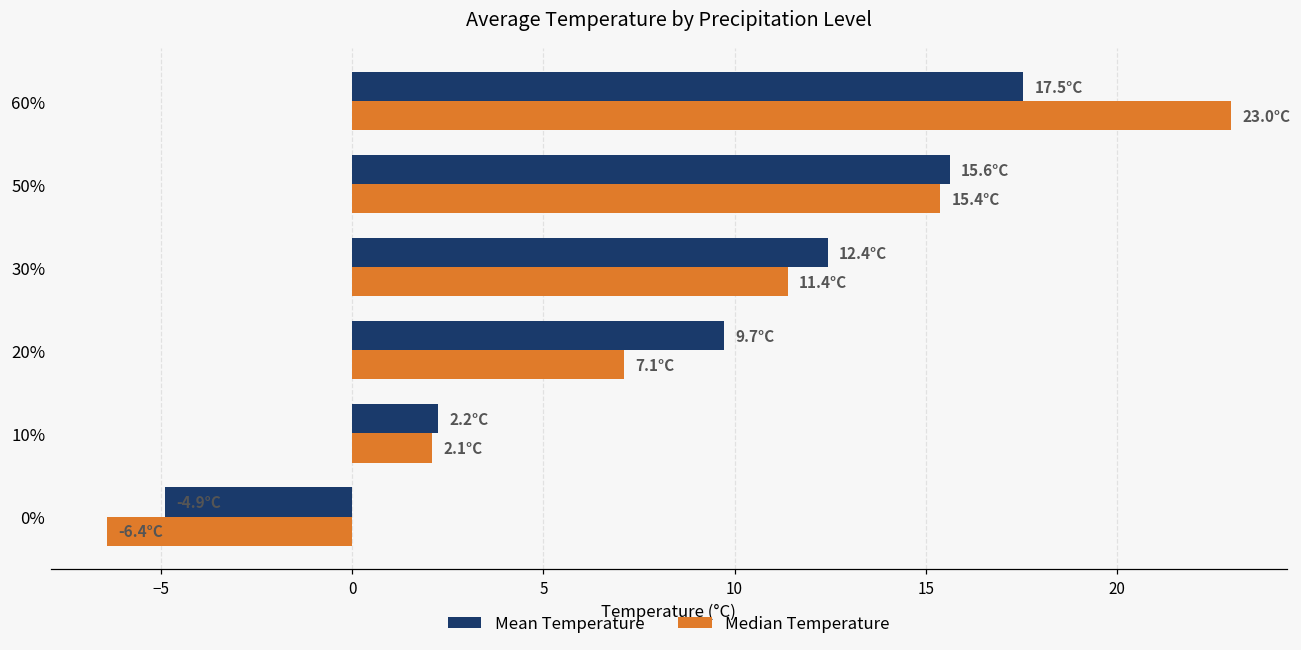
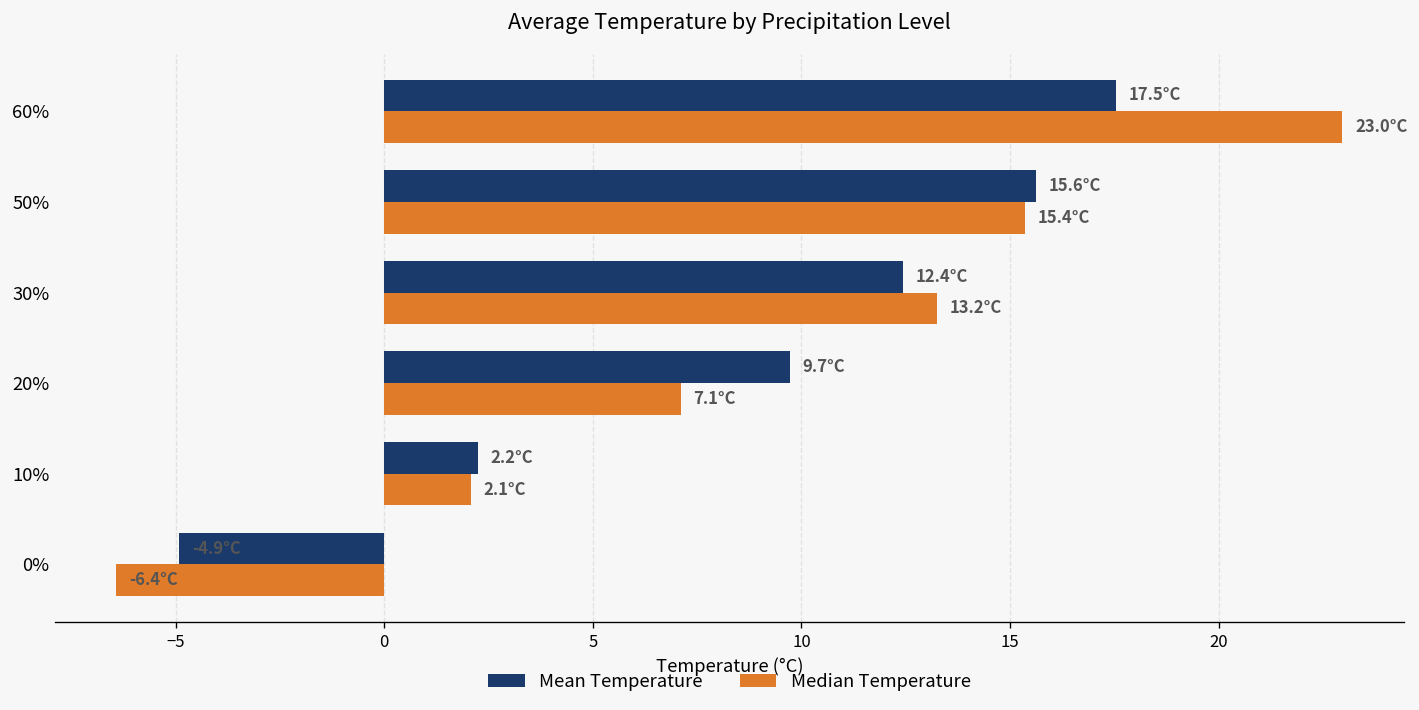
  {
    "Mean Temperature": {
      "60%": "17.5°C",
      "50%": "15.6°C",
      "30%": "12.4°C",
      "20%": "9.7°C",
      "10%": "2.2°C",
      "0%": "-4.9°C"
    },
    "Median Temperature": {
      "60%": "23.0°C",
      "50%": "15.4°C",
-     "30%": "11.4°C",
+     "30%": "13.2°C",
      "20%": "7.1°C",
      "10%": "2.1°C",
      "0%": "-6.4°C"
    }
  }
